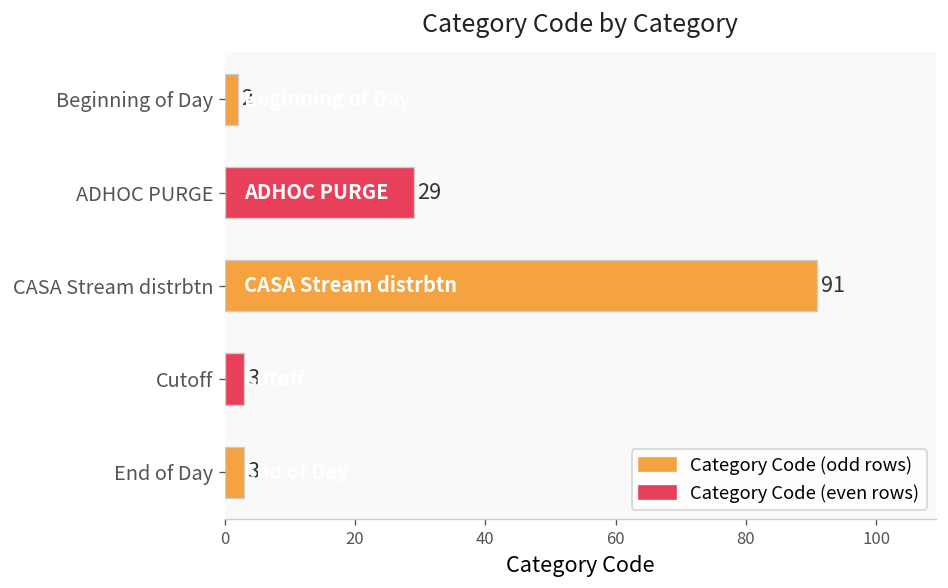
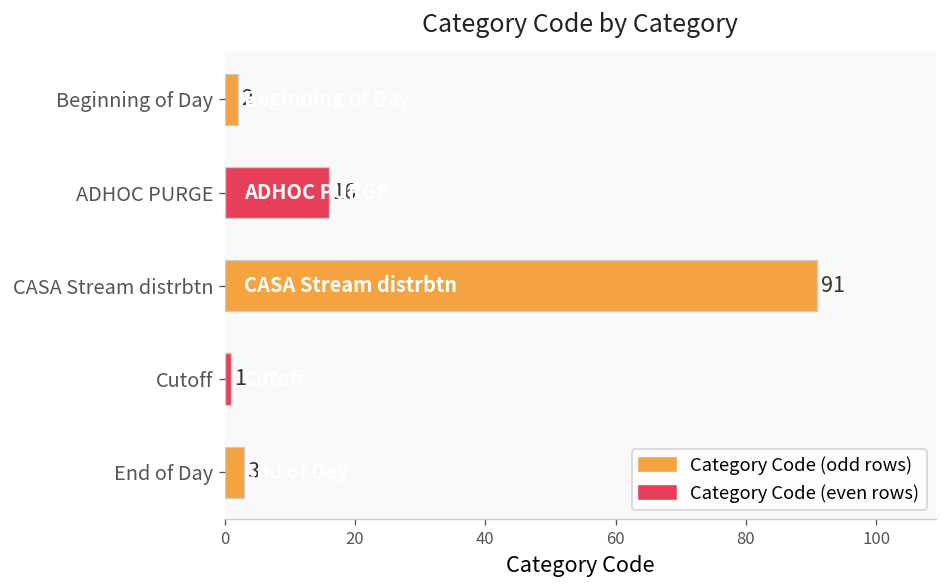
  {
    "Beginning of Day": 2,
-   "ADHOC PURGE": 29,
+   "ADHOC PURGE": 16,
    "CASA Stream distrbtn": 91,
-   "Cutoff": 3,
+   "Cutoff": 1,
    "End of Day": 3
  }
